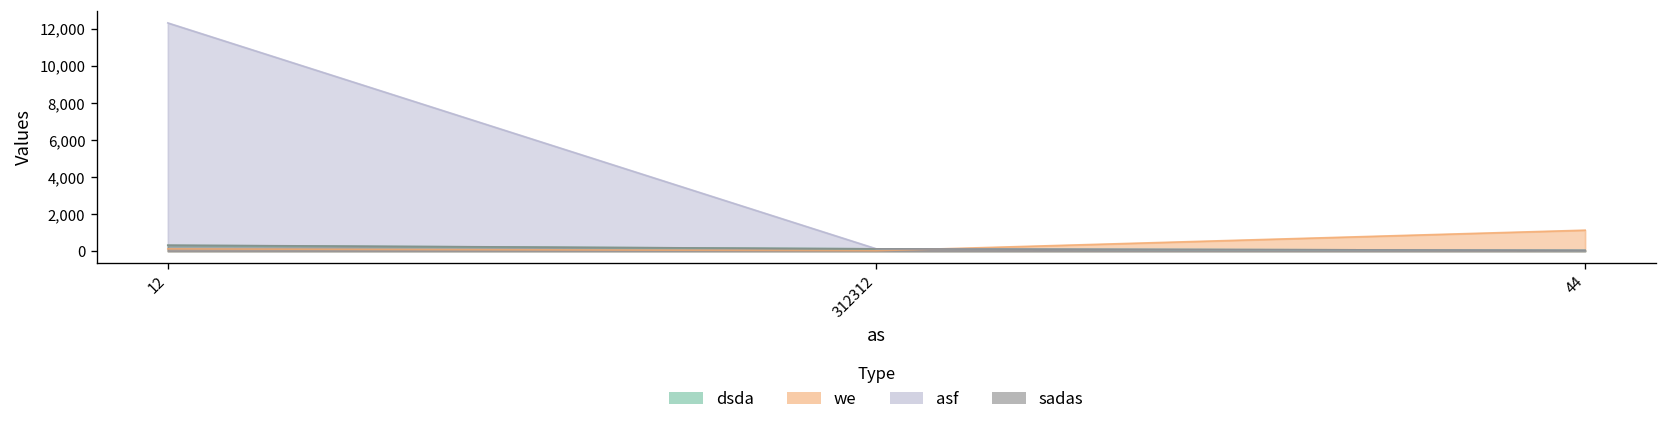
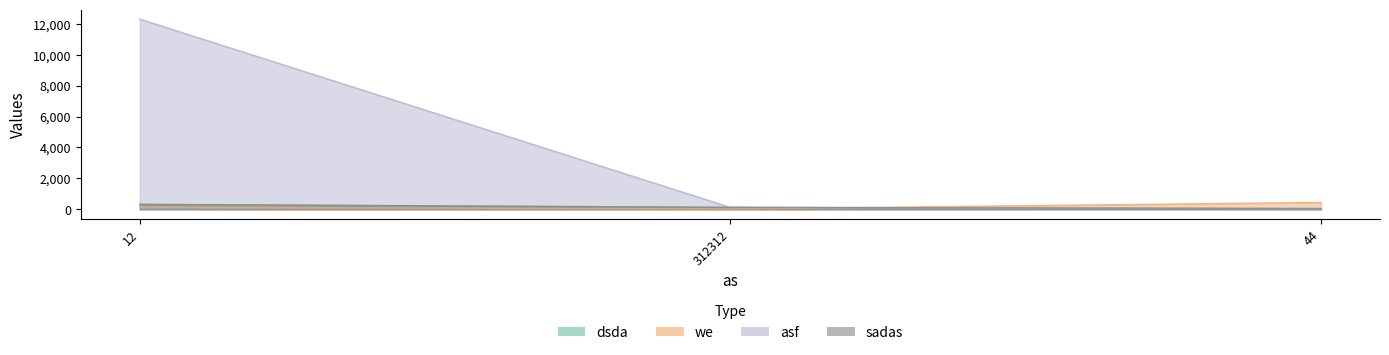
  {
    "sadas": {
      "12": "300"
    },
    "we": {
      "12": "100",
-     "44": "1,100"
+     "44": "400"
    },
    "asf": {
      "12": "12,300"
    }
  }
